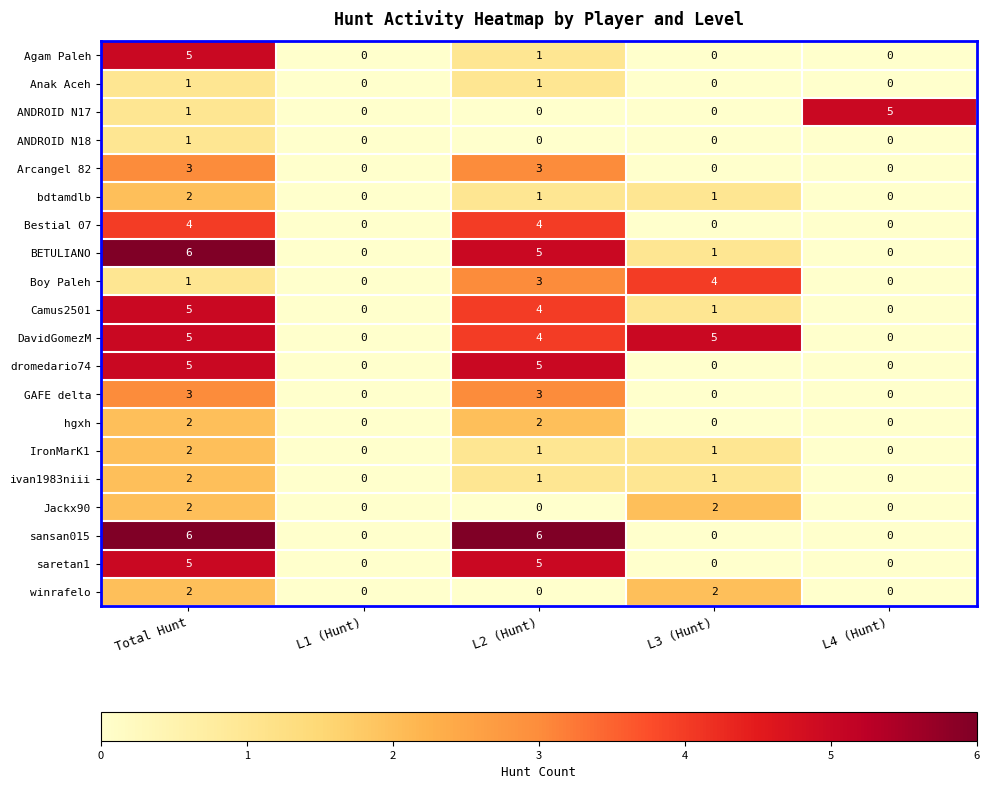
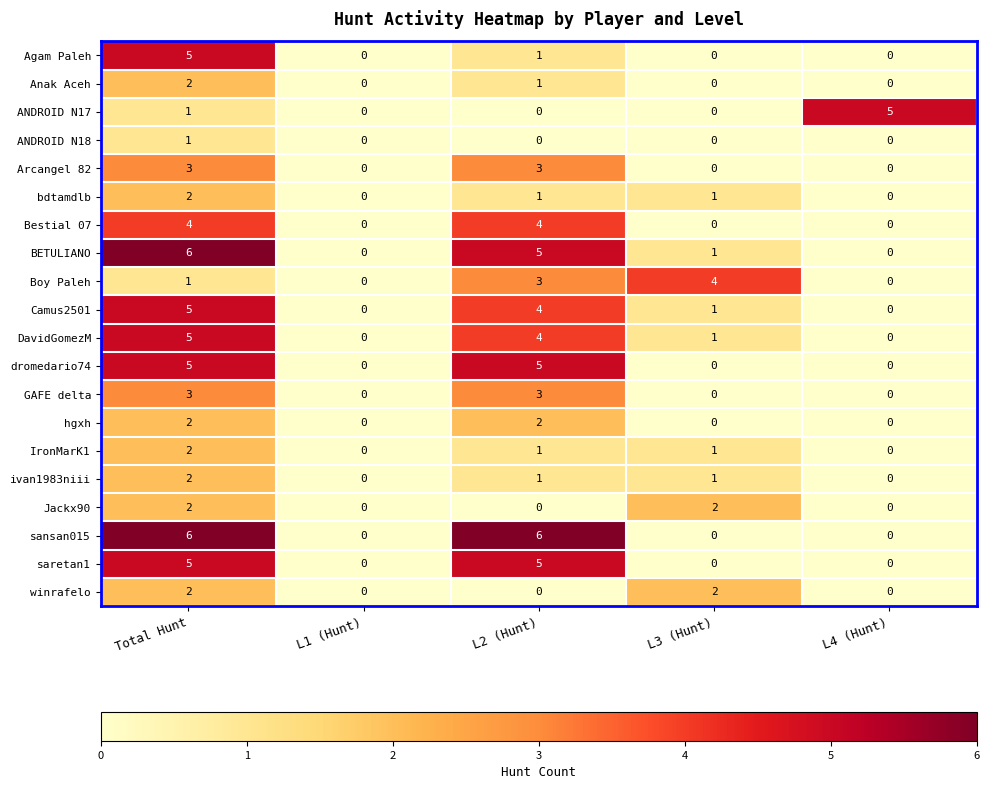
  {
    "Agam Paleh": {
      "Total Hunt": 5,
      "L1 (Hunt)": 0,
      "L2 (Hunt)": 1,
      "L3 (Hunt)": 0,
      "L4 (Hunt)": 0
    },
    "Anak Aceh": {
-     "Total Hunt": 1,
+     "Total Hunt": 2,
      "L1 (Hunt)": 0,
      "L2 (Hunt)": 1,
      "L3 (Hunt)": 0,
      "L4 (Hunt)": 0
    },
    "ANDROID N17": {
      "Total Hunt": 1,
      "L1 (Hunt)": 0,
      "L2 (Hunt)": 0,
      "L3 (Hunt)": 0,
      "L4 (Hunt)": 5
    },
    "ANDROID N18": {
      "Total Hunt": 1,
      "L1 (Hunt)": 0,
      "L2 (Hunt)": 0,
      "L3 (Hunt)": 0,
      "L4 (Hunt)": 0
    },
    "Arcangel 82": {
      "Total Hunt": 3,
      "L1 (Hunt)": 0,
      "L2 (Hunt)": 3,
      "L3 (Hunt)": 0,
      "L4 (Hunt)": 0
    },
    "bdtamdlb": {
      "Total Hunt": 2,
      "L1 (Hunt)": 0,
      "L2 (Hunt)": 1,
      "L3 (Hunt)": 1,
      "L4 (Hunt)": 0
    },
    "Bestial 07": {
      "Total Hunt": 4,
      "L1 (Hunt)": 0,
      "L2 (Hunt)": 4,
      "L3 (Hunt)": 0,
      "L4 (Hunt)": 0
    },
    "BETULIANO": {
      "Total Hunt": 6,
      "L1 (Hunt)": 0,
      "L2 (Hunt)": 5,
      "L3 (Hunt)": 1,
      "L4 (Hunt)": 0
    },
    "Boy Paleh": {
      "Total Hunt": 1,
      "L1 (Hunt)": 0,
      "L2 (Hunt)": 3,
      "L3 (Hunt)": 4,
      "L4 (Hunt)": 0
    },
    "Camus2501": {
      "Total Hunt": 5,
      "L1 (Hunt)": 0,
      "L2 (Hunt)": 4,
      "L3 (Hunt)": 1,
      "L4 (Hunt)": 0
    },
    "DavidGomezM": {
      "Total Hunt": 5,
      "L1 (Hunt)": 0,
      "L2 (Hunt)": 4,
-     "L3 (Hunt)": 5,
+     "L3 (Hunt)": 1,
      "L4 (Hunt)": 0
    },
    "dromedario74": {
      "Total Hunt": 5,
      "L1 (Hunt)": 0,
      "L2 (Hunt)": 5,
      "L3 (Hunt)": 0,
      "L4 (Hunt)": 0
    },
    "GAFE delta": {
      "Total Hunt": 3,
      "L1 (Hunt)": 0,
      "L2 (Hunt)": 3,
      "L3 (Hunt)": 0,
      "L4 (Hunt)": 0
    },
    "hgxh": {
      "Total Hunt": 2,
      "L1 (Hunt)": 0,
      "L2 (Hunt)": 2,
      "L3 (Hunt)": 0,
      "L4 (Hunt)": 0
    },
    "IronMarK1": {
      "Total Hunt": 2,
      "L1 (Hunt)": 0,
      "L2 (Hunt)": 1,
      "L3 (Hunt)": 1,
      "L4 (Hunt)": 0
    },
    "ivan1983niii": {
      "Total Hunt": 2,
      "L1 (Hunt)": 0,
      "L2 (Hunt)": 1,
      "L3 (Hunt)": 1,
      "L4 (Hunt)": 0
    },
    "Jackx90": {
      "Total Hunt": 2,
      "L1 (Hunt)": 0,
      "L2 (Hunt)": 0,
      "L3 (Hunt)": 2,
      "L4 (Hunt)": 0
    },
    "sansan015": {
      "Total Hunt": 6,
      "L1 (Hunt)": 0,
      "L2 (Hunt)": 6,
      "L3 (Hunt)": 0,
      "L4 (Hunt)": 0
    },
    "saretan1": {
      "Total Hunt": 5,
      "L1 (Hunt)": 0,
      "L2 (Hunt)": 5,
      "L3 (Hunt)": 0,
      "L4 (Hunt)": 0
    },
    "winrafelo": {
      "Total Hunt": 2,
      "L1 (Hunt)": 0,
      "L2 (Hunt)": 0,
      "L3 (Hunt)": 2,
      "L4 (Hunt)": 0
    }
  }
